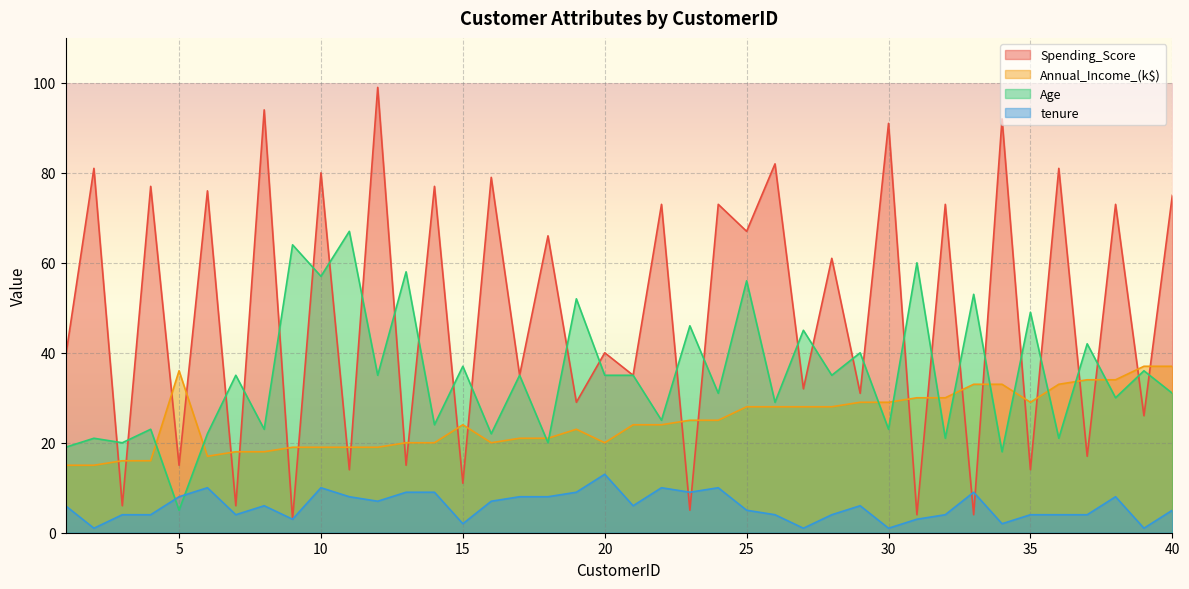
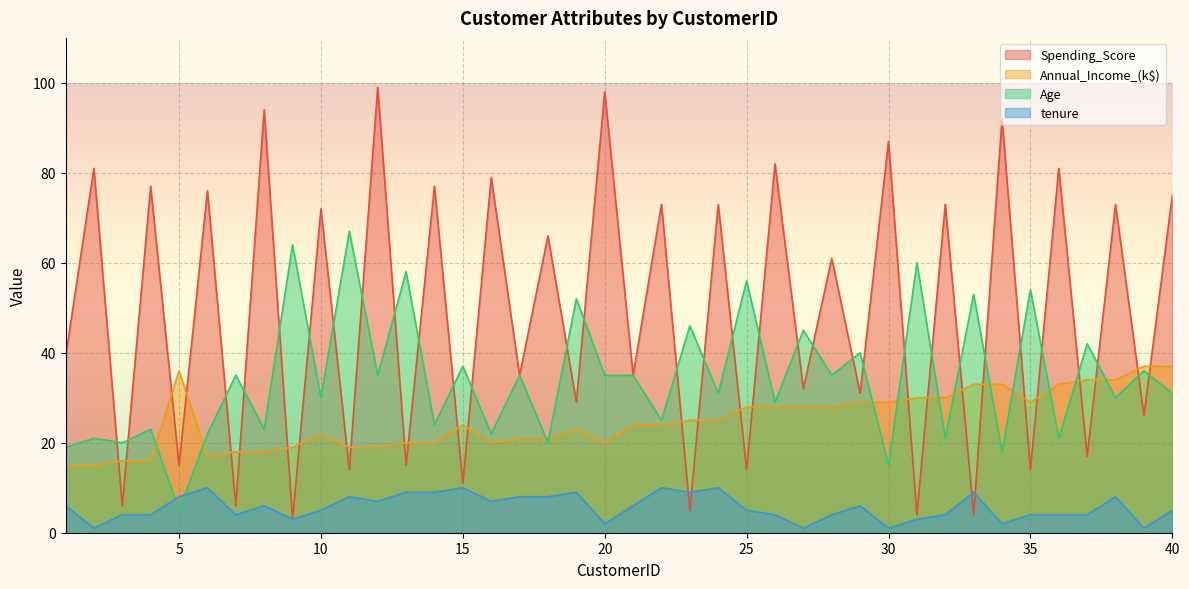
  {
    "Spending_Score": {
      "5": 15,
-     "10": 80,
+     "10": 72,
      "15": 11,
-     "20": 40,
-     "25": 67,
-     "30": 91,
+     "20": 98,
+     "25": 14,
+     "30": 87,
      "35": 14,
      "40": 75
    },
    "Annual_Income_(k$)": {
      "5": 36,
-     "10": 19,
+     "10": 22,
      "15": 24,
      "20": 20,
      "25": 28,
      "30": 29,
      "35": 29,
      "40": 37
    },
    "Age": {
      "5": 5,
-     "10": 57,
+     "10": 30,
      "15": 37,
      "20": 35,
      "25": 56,
-     "30": 23,
-     "35": 49,
+     "30": 15,
+     "35": 54,
      "40": 31
    },
    "tenure": {
      "5": 8,
-     "10": 10,
-     "15": 2,
-     "20": 13,
+     "10": 5,
+     "15": 10,
+     "20": 2,
      "25": 5,
      "30": 1,
      "35": 4,
      "40": 5
    }
  }
